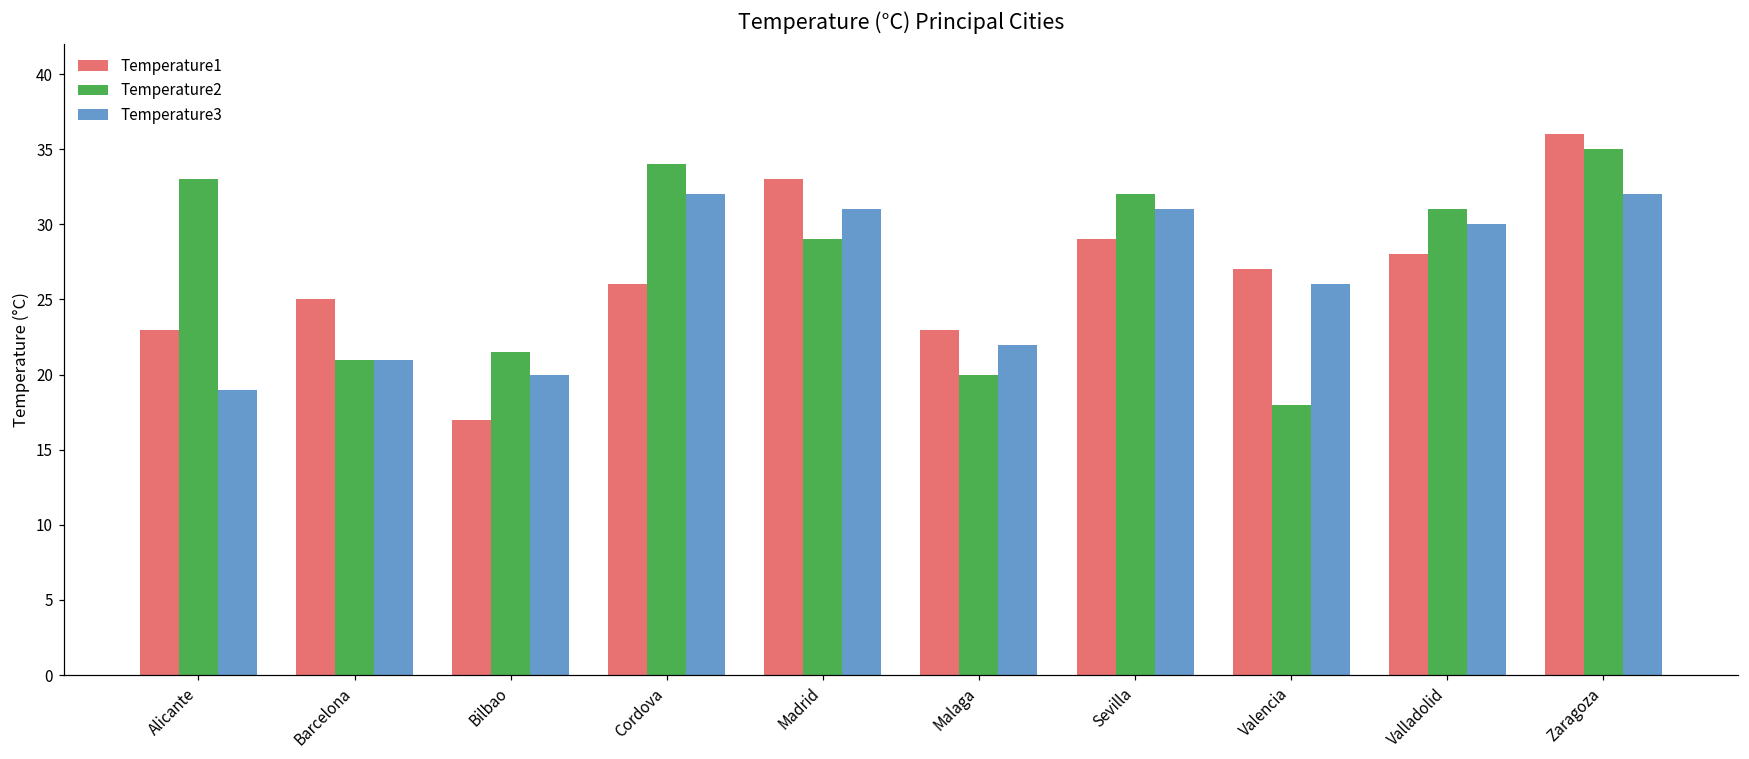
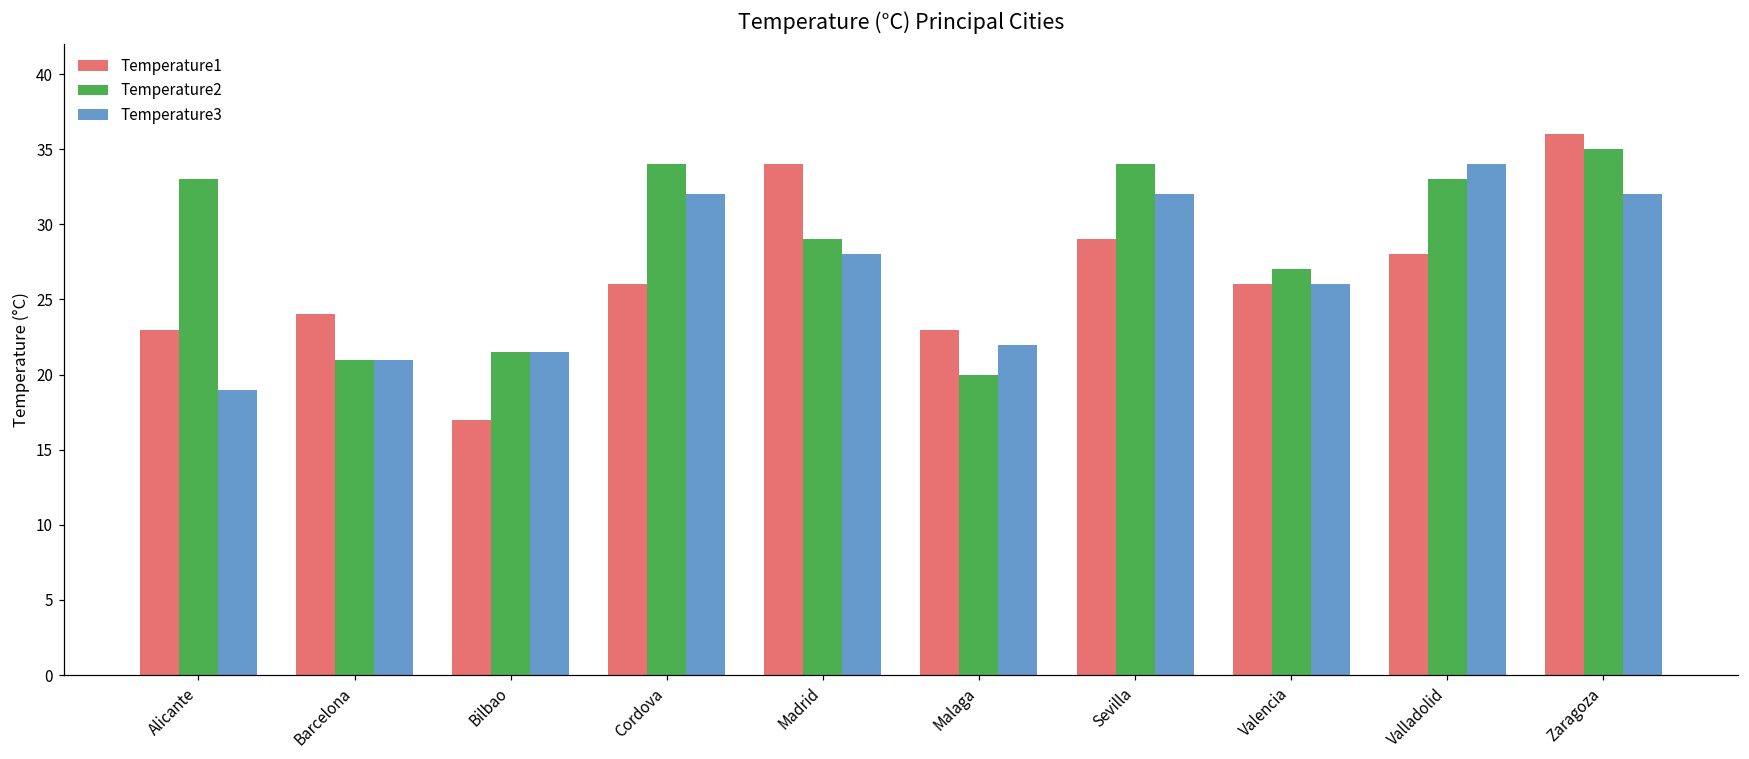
  {
    "Temperature1": {
      "Alicante": 23,
-     "Barcelona": 25,
+     "Barcelona": 24,
      "Bilbao": 17,
      "Cordova": 26,
-     "Madrid": 33,
+     "Madrid": 34,
      "Malaga": 23,
      "Sevilla": 29,
-     "Valencia": 27,
+     "Valencia": 26,
      "Valladolid": 28,
      "Zaragoza": 36
    },
    "Temperature2": {
      "Alicante": 33,
      "Barcelona": 21,
      "Bilbao": 21.5,
      "Cordova": 34,
      "Madrid": 29,
      "Malaga": 20,
-     "Sevilla": 32,
-     "Valencia": 18,
-     "Valladolid": 31,
+     "Sevilla": 34,
+     "Valencia": 27,
+     "Valladolid": 33,
      "Zaragoza": 35
    },
    "Temperature3": {
      "Alicante": 19.0,
      "Barcelona": 21.0,
-     "Bilbao": 20.0,
+     "Bilbao": 21.5,
      "Cordova": 32.0,
-     "Madrid": 31,
+     "Madrid": 28,
      "Malaga": 22.0,
-     "Sevilla": 31,
+     "Sevilla": 32,
      "Valencia": 26.0,
-     "Valladolid": 30,
+     "Valladolid": 34,
      "Zaragoza": 32.0
    }
  }
